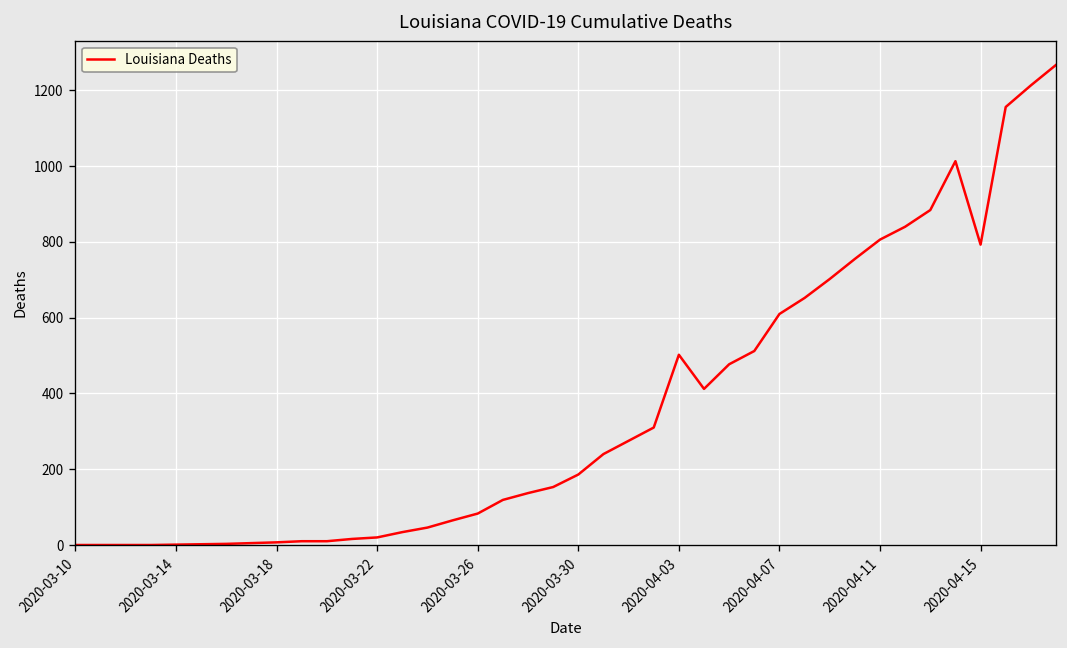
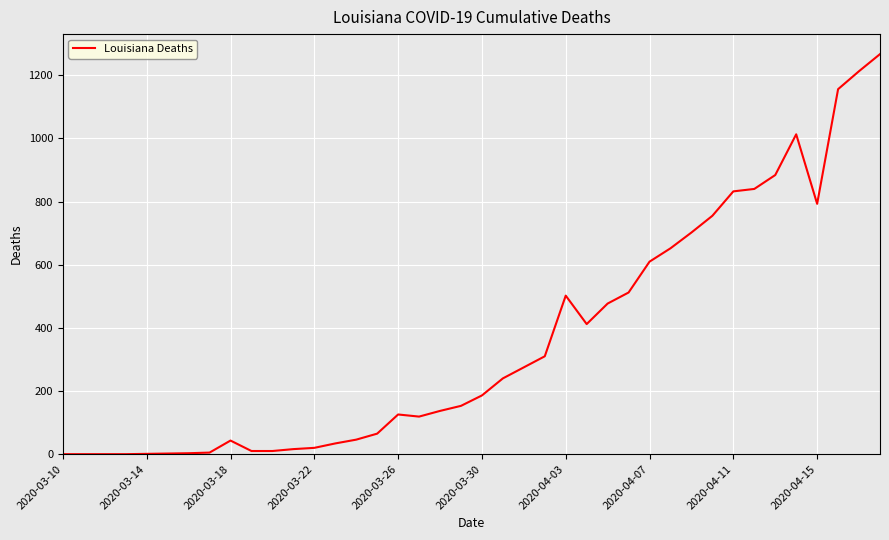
  {
    "2020-03-10": 0,
    "2020-03-14": 0,
-   "2020-03-18": 10,
+   "2020-03-18": 40,
    "2020-03-22": 20,
-   "2020-03-26": 80,
+   "2020-03-26": 130,
    "2020-03-30": 190,
    "2020-04-03": 500,
    "2020-04-07": 610,
-   "2020-04-11": 810,
+   "2020-04-11": 830,
    "2020-04-15": 790
  }
